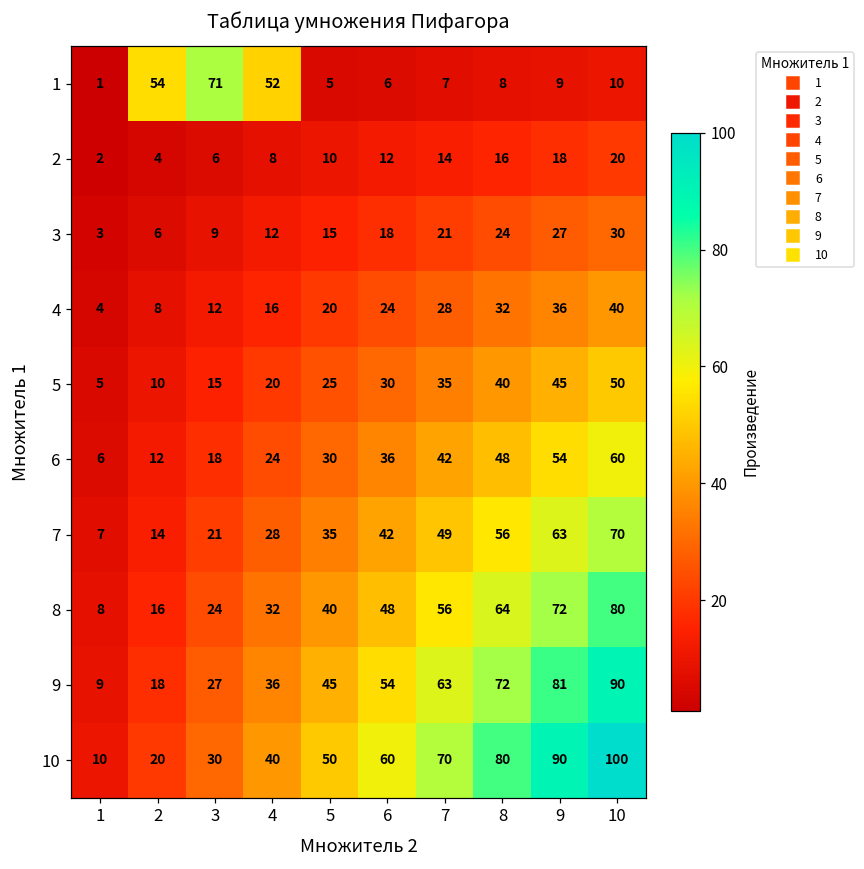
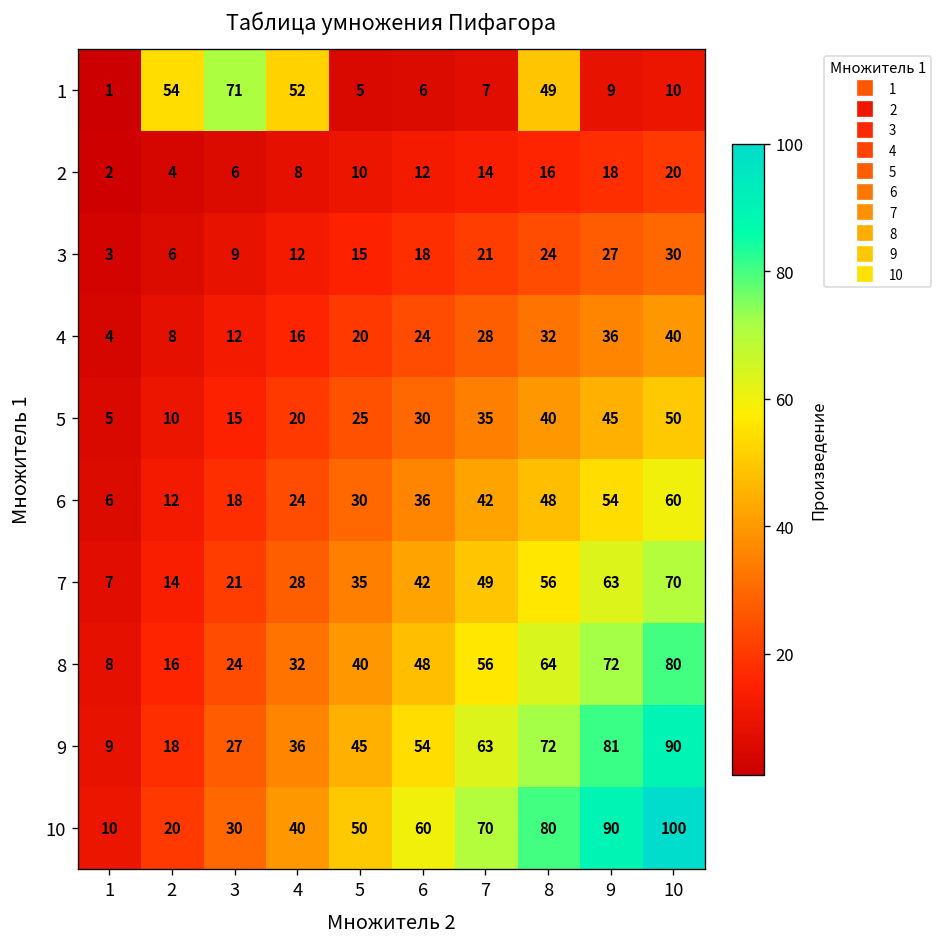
  {
    "1": {
      "1": 1,
      "2": 54,
      "3": 71,
      "4": 52,
      "5": 5,
      "6": 6,
      "7": 7,
-     "8": 8,
+     "8": 49,
      "9": 9,
      "10": 10
    },
    "2": {
      "1": 2,
      "2": 4,
      "3": 6,
      "4": 8,
      "5": 10,
      "6": 12,
      "7": 14,
      "8": 16,
      "9": 18,
      "10": 20
    },
    "3": {
      "1": 3,
      "2": 6,
      "3": 9,
      "4": 12,
      "5": 15,
      "6": 18,
      "7": 21,
      "8": 24,
      "9": 27,
      "10": 30
    },
    "4": {
      "1": 4,
      "2": 8,
      "3": 12,
      "4": 16,
      "5": 20,
      "6": 24,
      "7": 28,
      "8": 32,
      "9": 36,
      "10": 40
    },
    "5": {
      "1": 5,
      "2": 10,
      "3": 15,
      "4": 20,
      "5": 25,
      "6": 30,
      "7": 35,
      "8": 40,
      "9": 45,
      "10": 50
    },
    "6": {
      "1": 6,
      "2": 12,
      "3": 18,
      "4": 24,
      "5": 30,
      "6": 36,
      "7": 42,
      "8": 48,
      "9": 54,
      "10": 60
    },
    "7": {
      "1": 7,
      "2": 14,
      "3": 21,
      "4": 28,
      "5": 35,
      "6": 42,
      "7": 49,
      "8": 56,
      "9": 63,
      "10": 70
    },
    "8": {
      "1": 8,
      "2": 16,
      "3": 24,
      "4": 32,
      "5": 40,
      "6": 48,
      "7": 56,
      "8": 64,
      "9": 72,
      "10": 80
    },
    "9": {
      "1": 9,
      "2": 18,
      "3": 27,
      "4": 36,
      "5": 45,
      "6": 54,
      "7": 63,
      "8": 72,
      "9": 81,
      "10": 90
    },
    "10": {
      "1": 10,
      "2": 20,
      "3": 30,
      "4": 40,
      "5": 50,
      "6": 60,
      "7": 70,
      "8": 80,
      "9": 90,
      "10": 100
    }
  }
